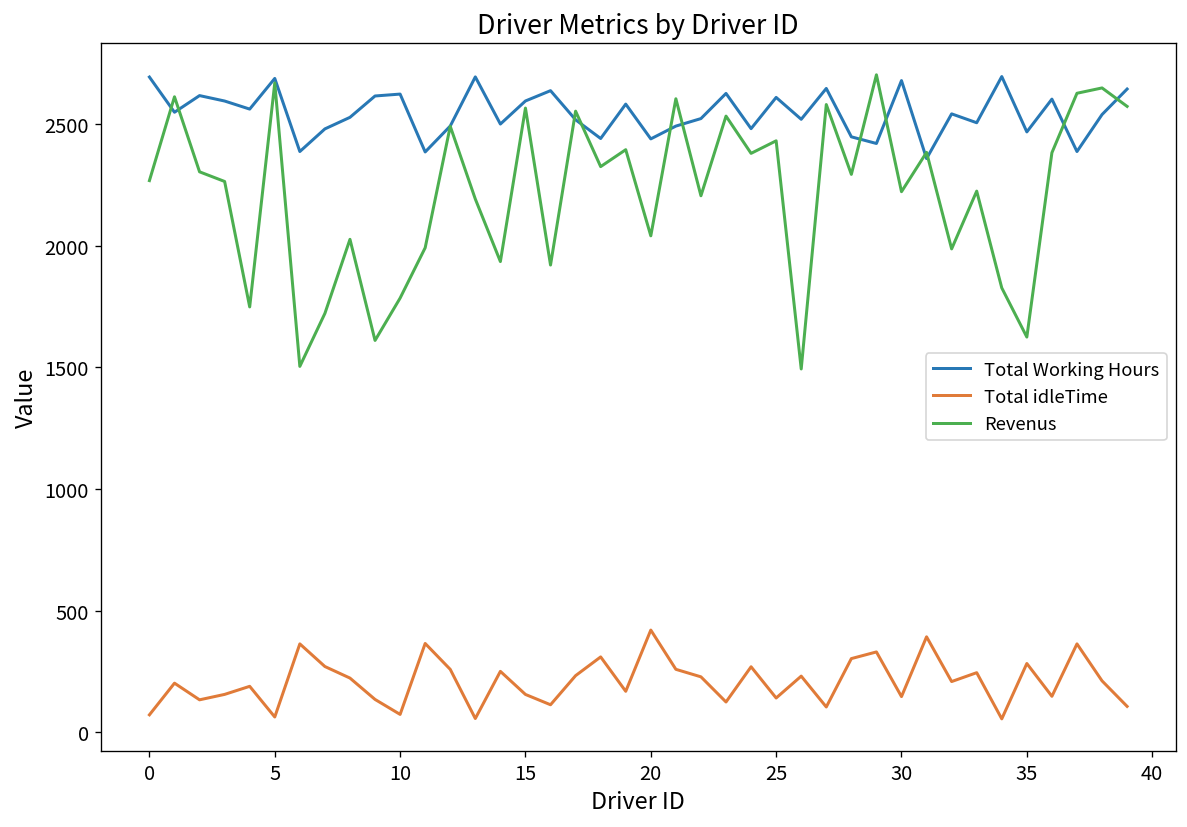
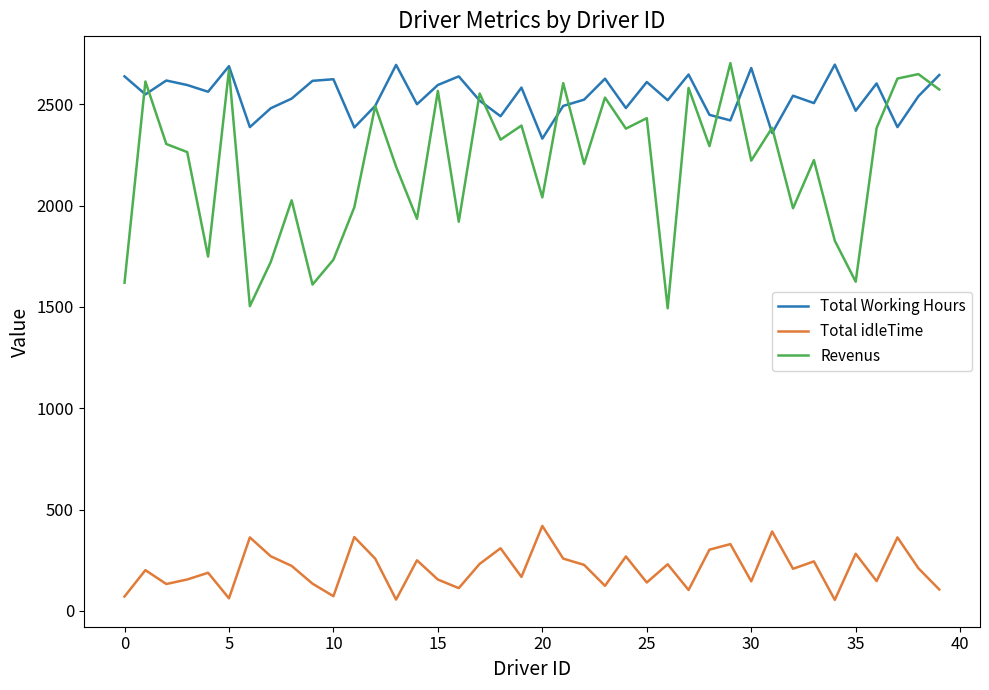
  {
    "Total Working Hours": {
-     "0": 2690,
+     "0": 2640,
      "5": 2690,
      "10": 2620,
      "15": 2600,
-     "20": 2440,
+     "20": 2330,
      "25": 2610,
      "30": 2680,
      "35": 2470
    },
    "Total idleTime": {
      "0": 70,
      "5": 60,
      "10": 70,
      "15": 150,
      "20": 420,
      "25": 140,
      "30": 150,
      "35": 280
    },
    "Revenus": {
-     "0": 2270,
+     "0": 1620,
      "5": 2670,
-     "10": 1780,
+     "10": 1730,
      "15": 2570,
      "20": 2040,
      "25": 2430,
      "30": 2220,
      "35": 1620
    }
  }
